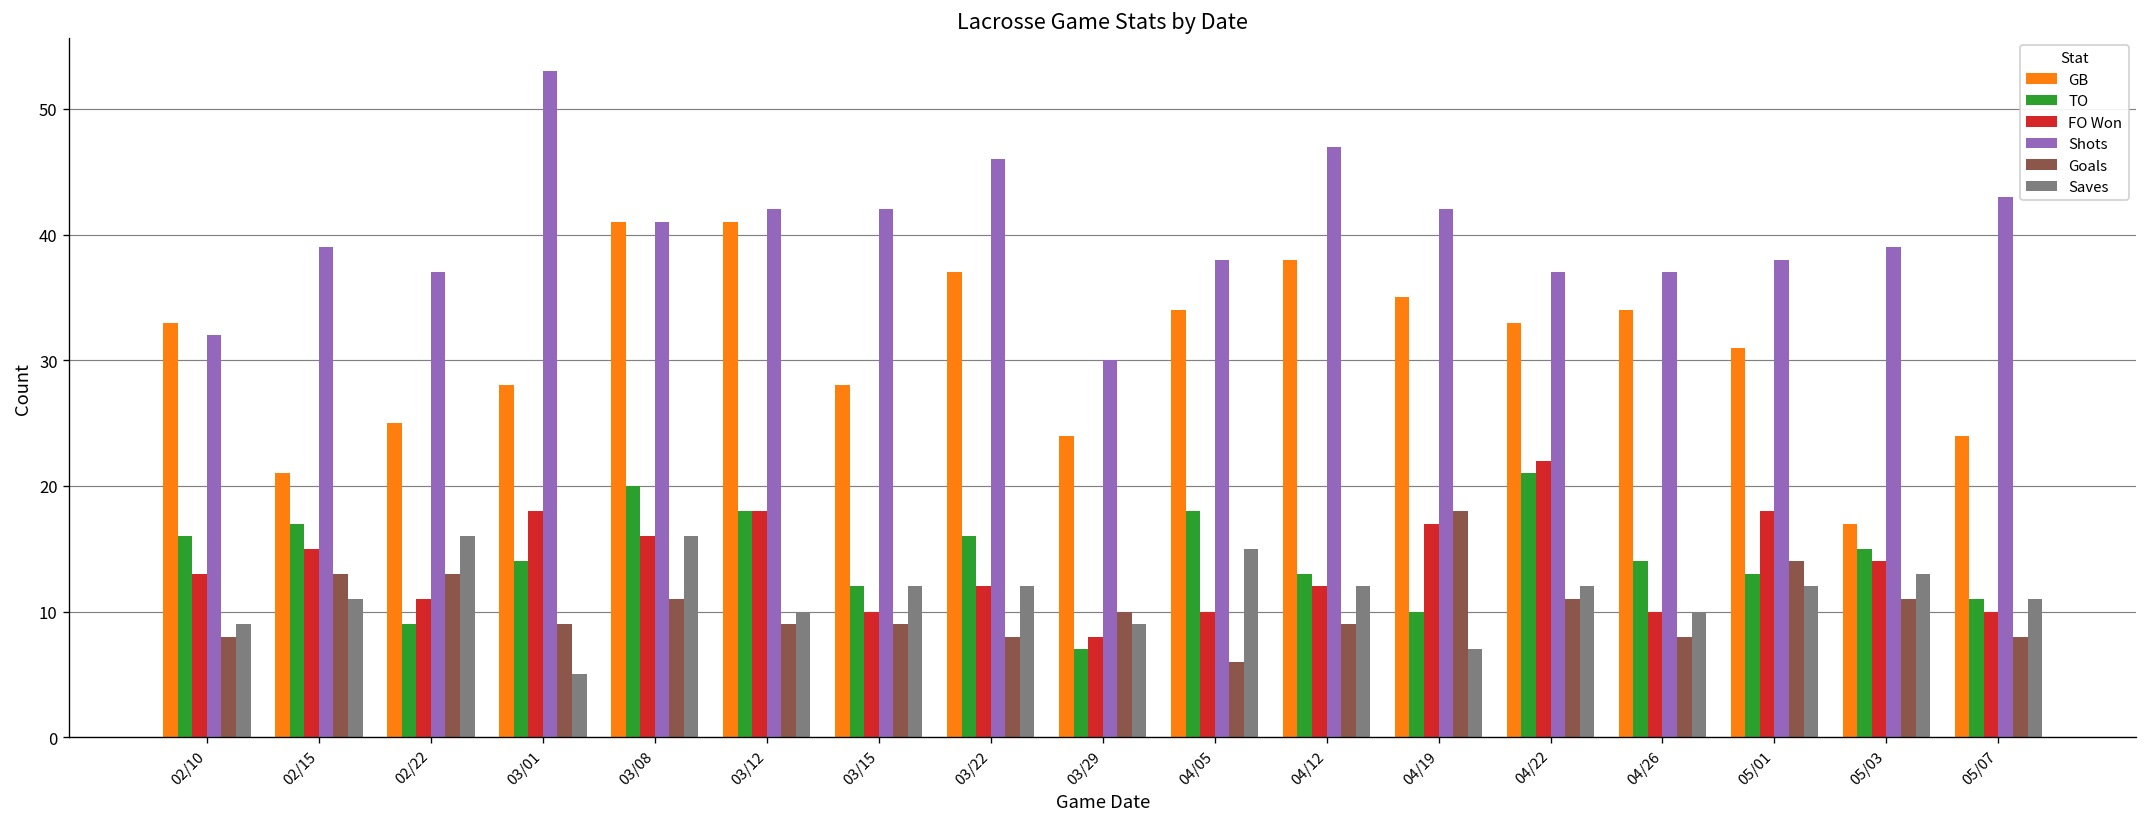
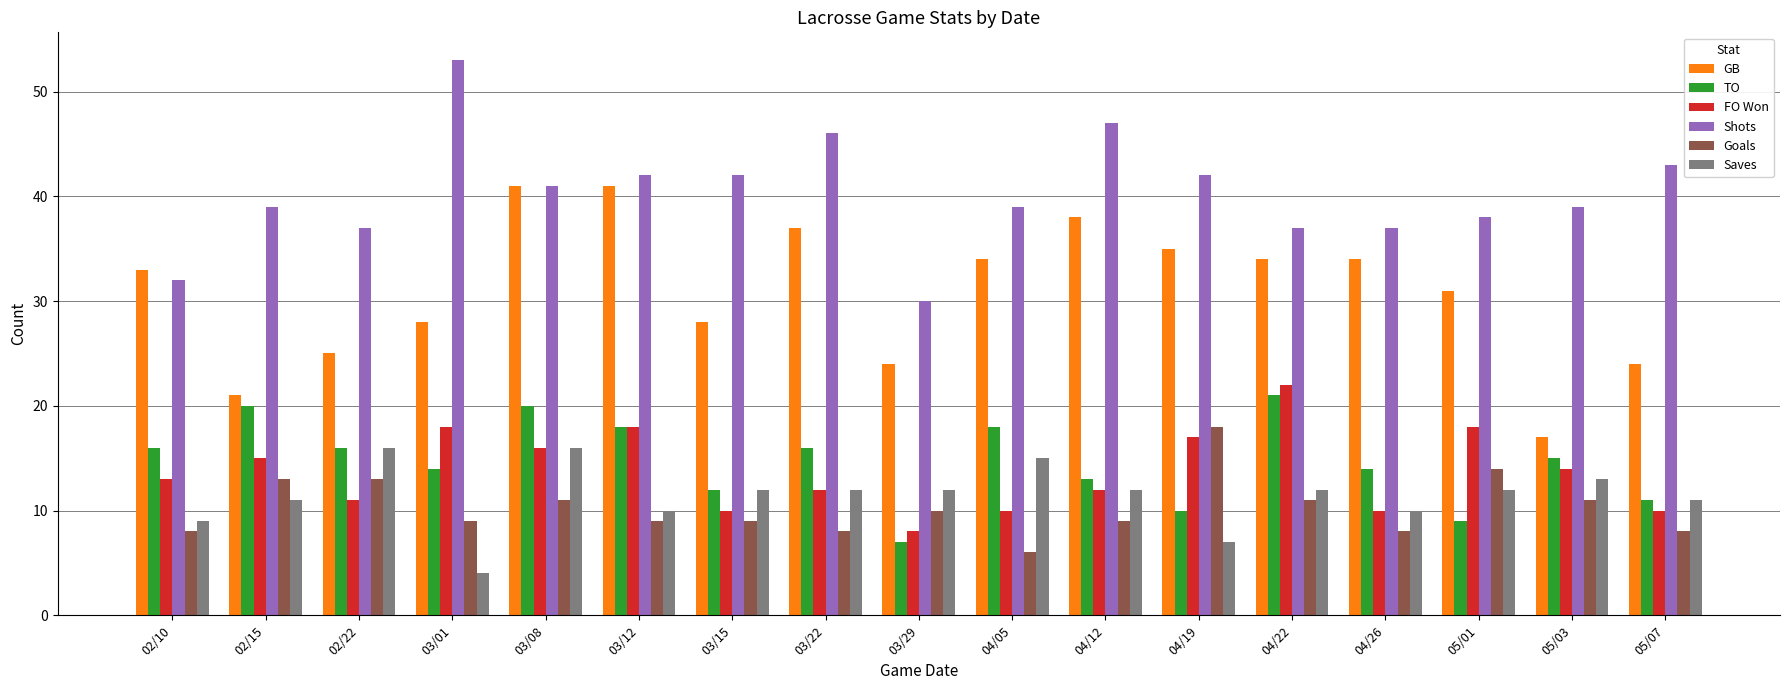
  {
    "GB": {
      "02/10": 33,
      "02/15": 21,
      "02/22": 25,
      "03/01": 28,
      "03/08": 41,
      "03/12": 41,
      "03/15": 28,
      "03/22": 37,
      "03/29": 24,
      "04/05": 34,
      "04/12": 38,
      "04/19": 35,
-     "04/22": 33,
+     "04/22": 34,
      "04/26": 34,
      "05/01": 31,
      "05/03": 17,
      "05/07": 24
    },
    "TO": {
      "02/10": 16,
-     "02/15": 17,
-     "02/22": 9,
+     "02/15": 20,
+     "02/22": 16,
      "03/01": 14,
      "03/08": 20,
      "03/12": 18,
      "03/15": 12,
      "03/22": 16,
      "03/29": 7,
      "04/05": 18,
      "04/12": 13,
      "04/19": 10,
      "04/22": 21,
      "04/26": 14,
-     "05/01": 13,
+     "05/01": 9,
      "05/03": 15,
      "05/07": 11
    },
    "FO Won": {
      "02/10": 13,
      "02/15": 15,
      "02/22": 11,
      "03/01": 18,
      "03/08": 16,
      "03/12": 18,
      "03/15": 10,
      "03/22": 12,
      "03/29": 8,
      "04/05": 10,
      "04/12": 12,
      "04/19": 17,
      "04/22": 22,
      "04/26": 10,
      "05/01": 18,
      "05/03": 14,
      "05/07": 10
    },
    "Shots": {
      "02/10": 32,
      "02/15": 39,
      "02/22": 37,
      "03/01": 53,
      "03/08": 41,
      "03/12": 42,
      "03/15": 42,
      "03/22": 46,
      "03/29": 30,
-     "04/05": 38,
+     "04/05": 39,
      "04/12": 47,
      "04/19": 42,
      "04/22": 37,
      "04/26": 37,
      "05/01": 38,
      "05/03": 39,
      "05/07": 43
    },
    "Goals": {
      "02/10": 8,
      "02/15": 13,
      "02/22": 13,
      "03/01": 9,
      "03/08": 11,
      "03/12": 9,
      "03/15": 9,
      "03/22": 8,
      "03/29": 10,
      "04/05": 6,
      "04/12": 9,
      "04/19": 18,
      "04/22": 11,
      "04/26": 8,
      "05/01": 14,
      "05/03": 11,
      "05/07": 8
    },
    "Saves": {
      "02/10": 9,
      "02/15": 11,
      "02/22": 16,
-     "03/01": 5,
+     "03/01": 4,
      "03/08": 16,
      "03/12": 10,
      "03/15": 12,
      "03/22": 12,
-     "03/29": 9,
+     "03/29": 12,
      "04/05": 15,
      "04/12": 12,
      "04/19": 7,
      "04/22": 12,
      "04/26": 10,
      "05/01": 12,
      "05/03": 13,
      "05/07": 11
    }
  }
